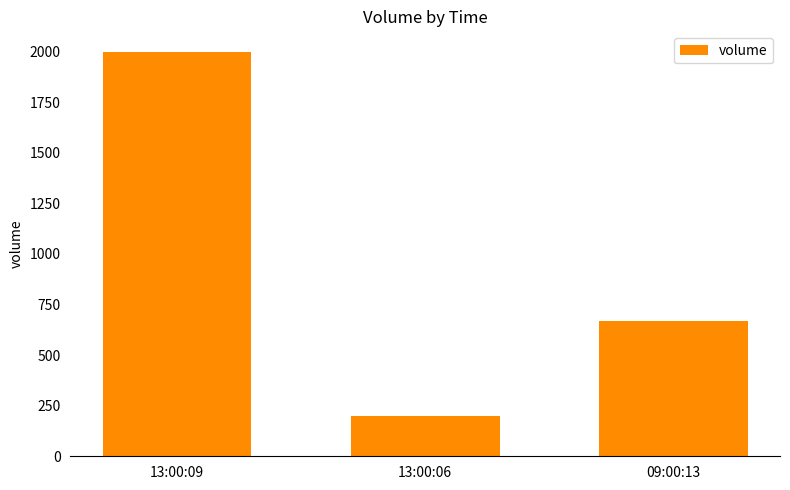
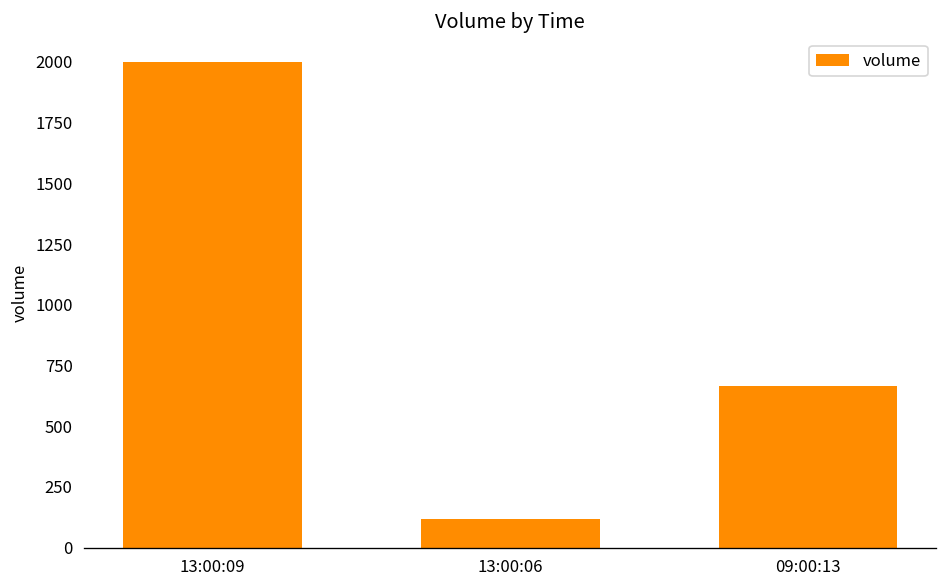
  {
    "13:00:09": 2000,
-   "13:00:06": 200,
+   "13:00:06": 120,
    "09:00:13": 670
  }
